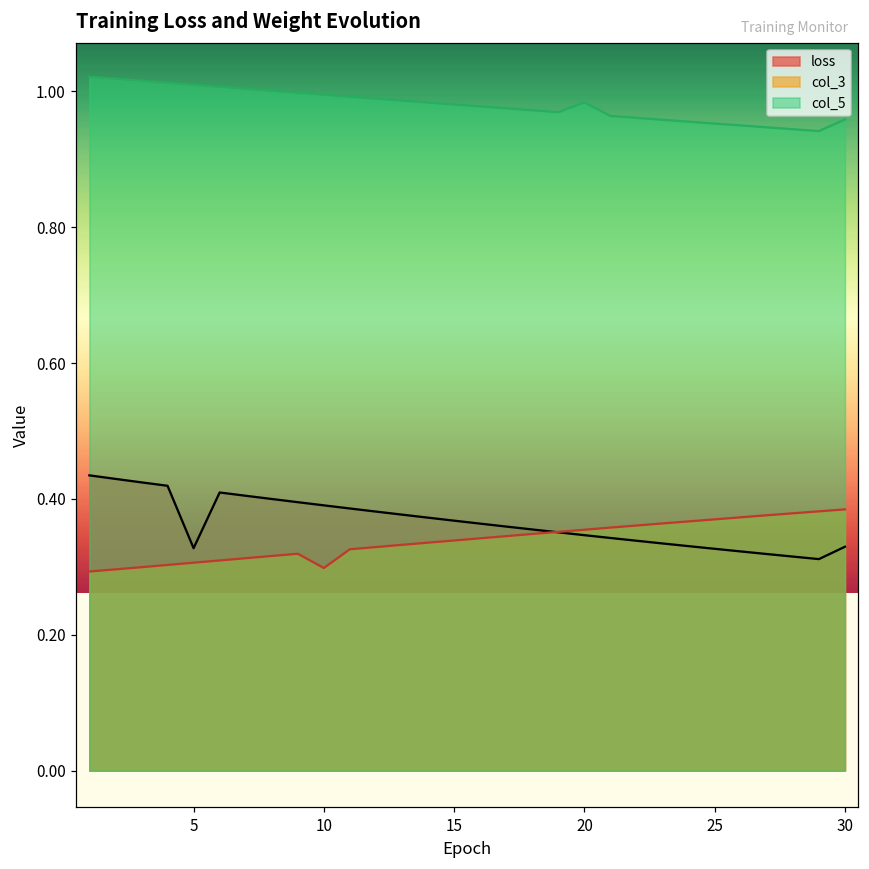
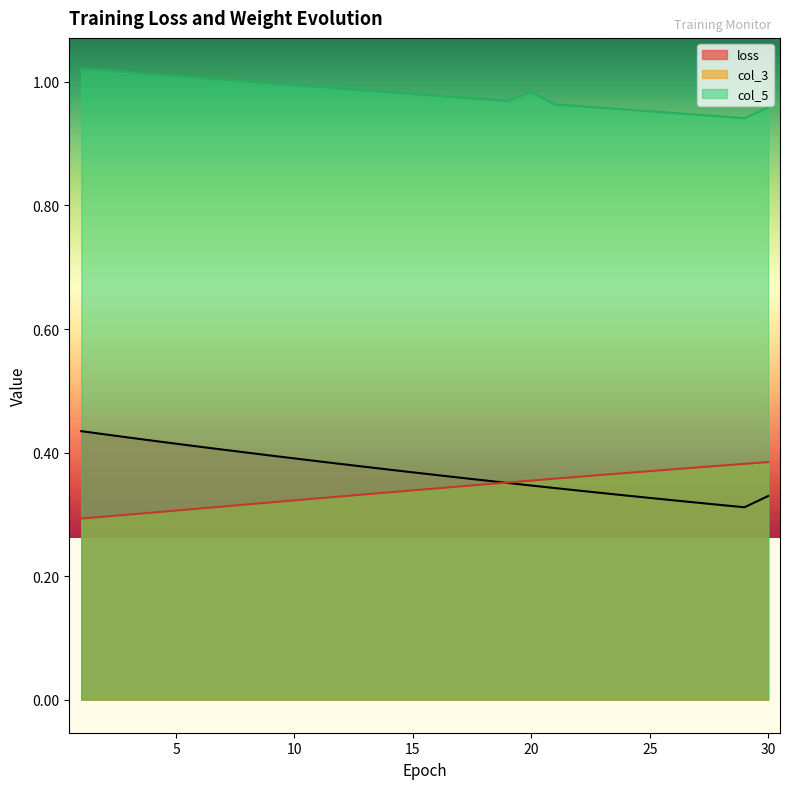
  {
    "loss": {
-     "5": 0.33,
+     "5": 0.41,
      "10": 0.39,
      "15": 0.37,
      "20": 0.35,
      "25": 0.33,
      "30": 0.33
    },
    "col_3": {
      "5": 0.31,
-     "10": 0.30,
+     "10": 0.32,
      "15": 0.34,
      "20": 0.35,
      "25": 0.37,
      "30": 0.38
    },
    "col_5": {
      "5": 1.01,
      "10": 0.99,
      "15": 0.98,
      "20": 0.98,
      "25": 0.95,
      "30": 0.96
    }
  }
